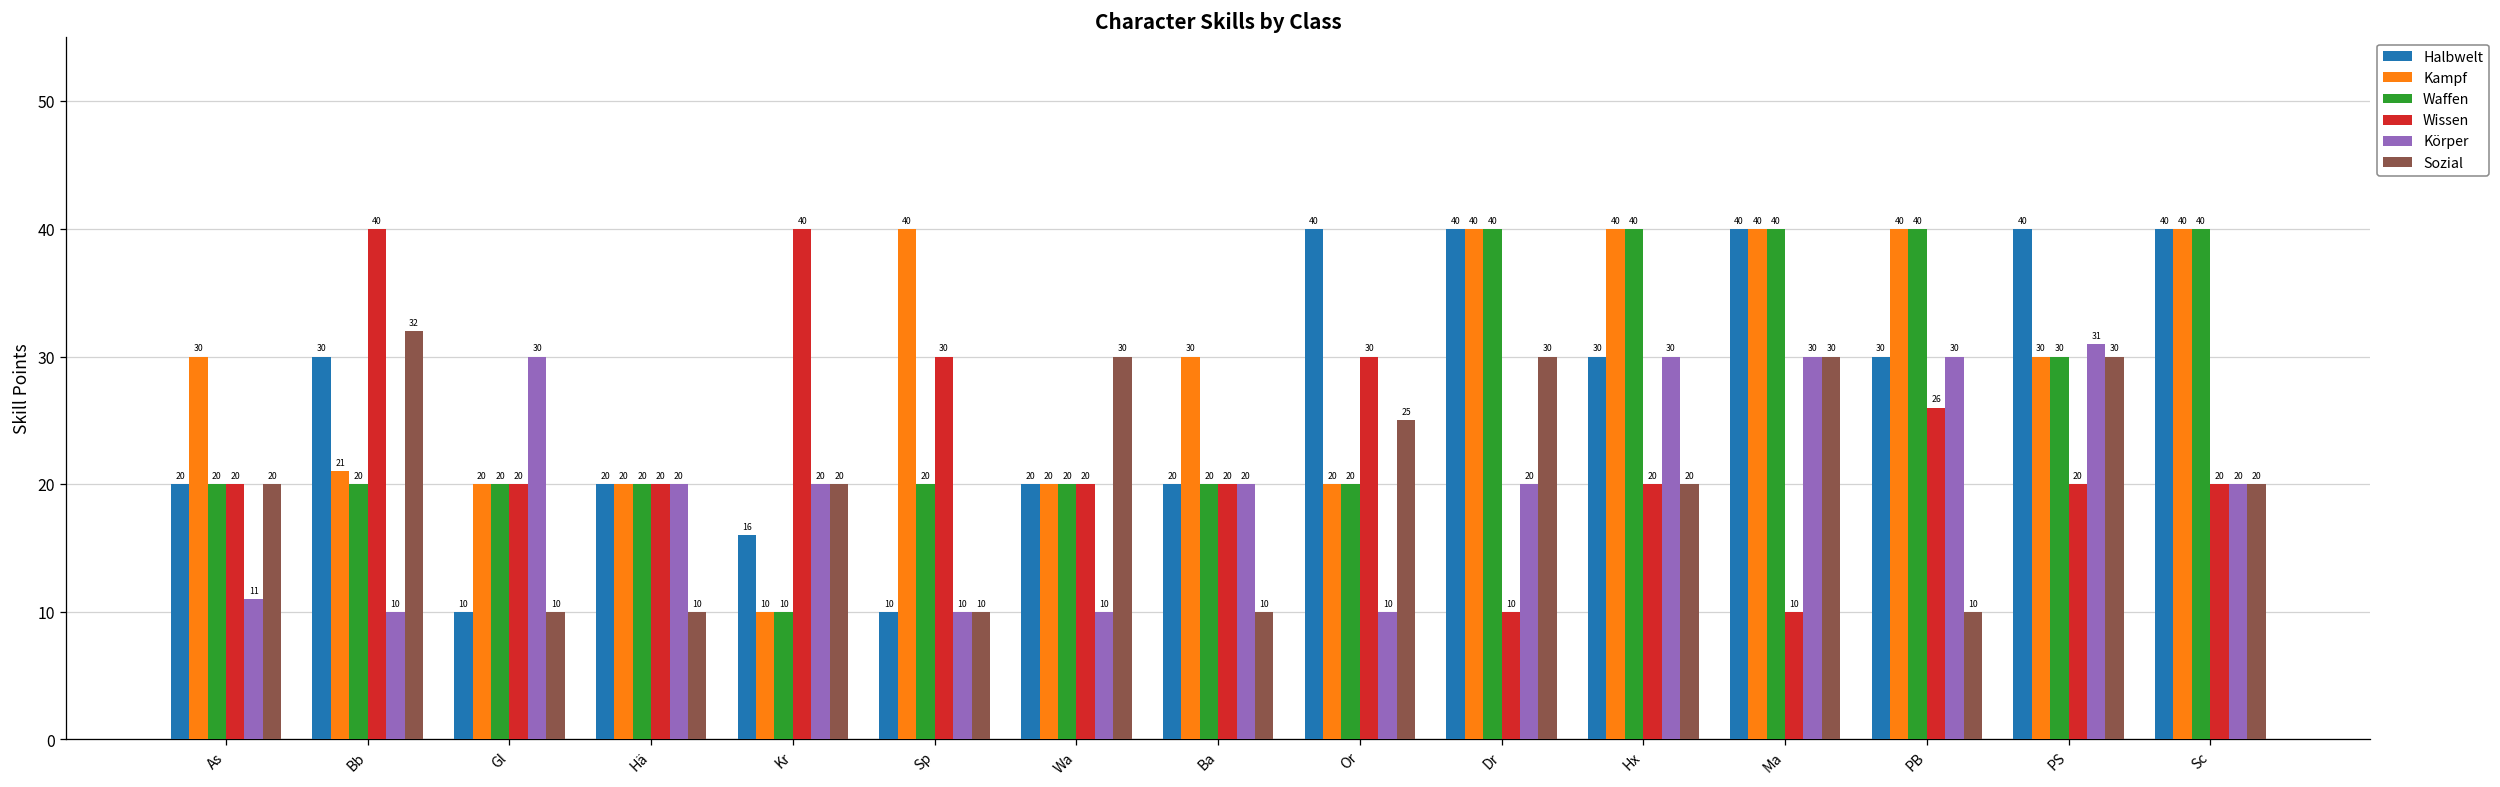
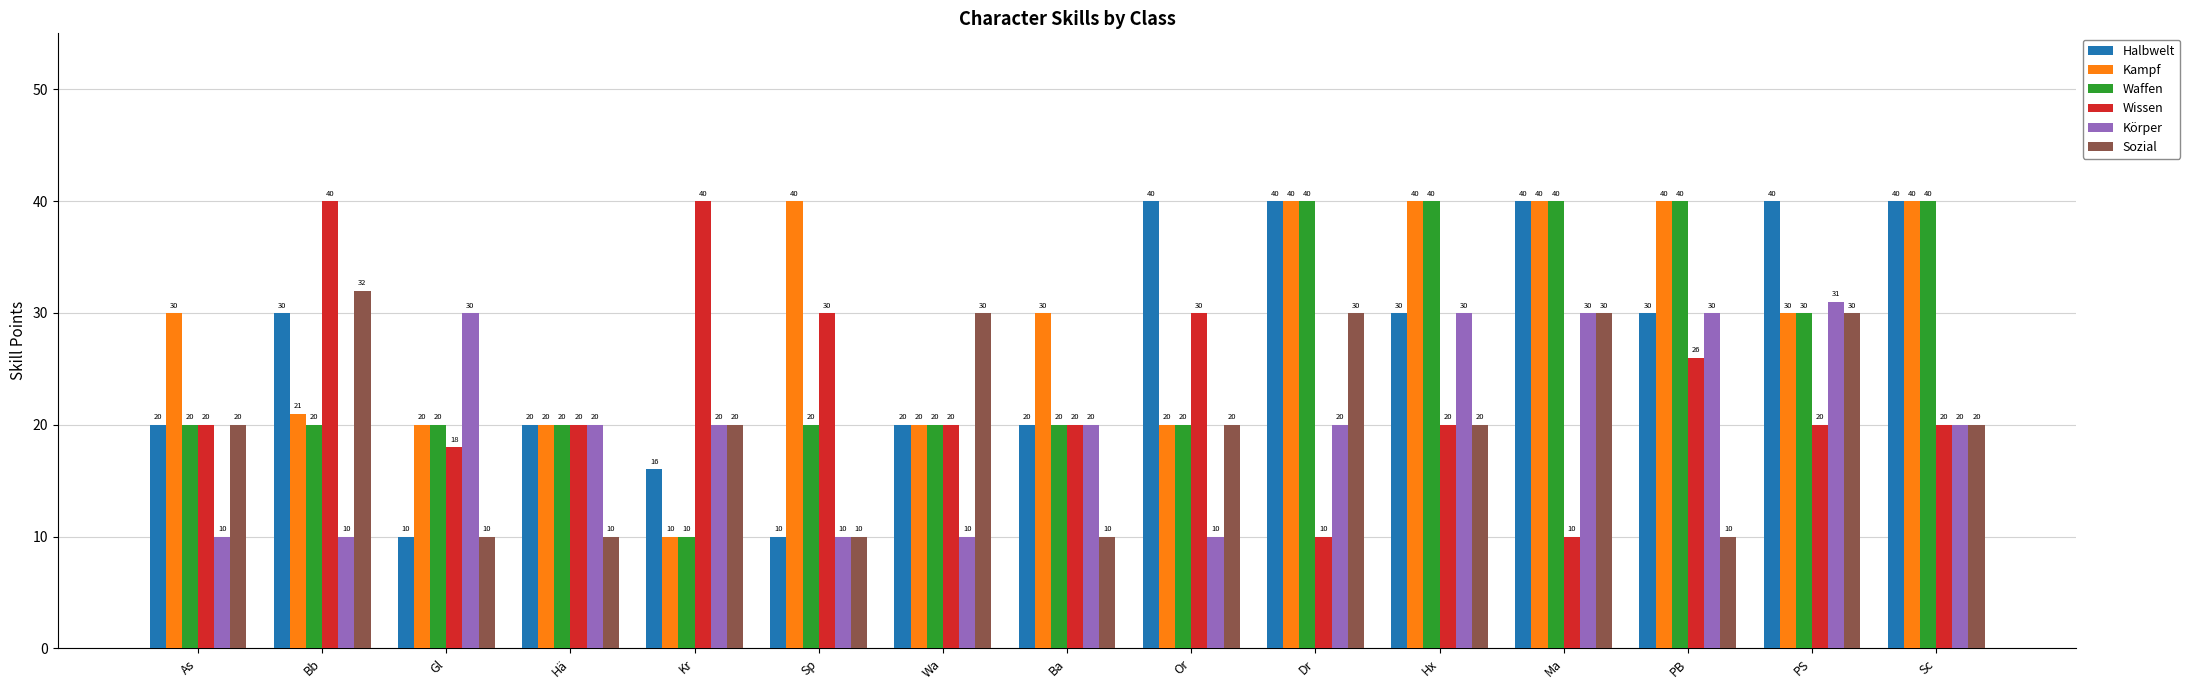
  {
    "Halbwelt": {
      "As": 20,
      "Bb": 30,
      "Gl": 10,
      "Hä": 20,
      "Kr": 16,
      "Sp": 10,
      "Wa": 20,
      "Ba": 20,
      "Or": 40,
      "Dr": 40,
      "Hx": 30,
      "Ma": 40,
      "PB": 30,
      "PS": 40,
      "Sc": 40
    },
    "Kampf": {
      "As": 30,
      "Bb": 21,
      "Gl": 20,
      "Hä": 20,
      "Kr": 10,
      "Sp": 40,
      "Wa": 20,
      "Ba": 30,
      "Or": 20,
      "Dr": 40,
      "Hx": 40,
      "Ma": 40,
      "PB": 40,
      "PS": 30,
      "Sc": 40
    },
    "Waffen": {
      "As": 20,
      "Bb": 20,
      "Gl": 20,
      "Hä": 20,
      "Kr": 10,
      "Sp": 20,
      "Wa": 20,
      "Ba": 20,
      "Or": 20,
      "Dr": 40,
      "Hx": 40,
      "Ma": 40,
      "PB": 40,
      "PS": 30,
      "Sc": 40
    },
    "Wissen": {
      "As": 20,
      "Bb": 40,
-     "Gl": 20,
+     "Gl": 18,
      "Hä": 20,
      "Kr": 40,
      "Sp": 30,
      "Wa": 20,
      "Ba": 20,
      "Or": 30,
      "Dr": 10,
      "Hx": 20,
      "Ma": 10,
      "PB": 26,
      "PS": 20,
      "Sc": 20
    },
    "Körper": {
-     "As": 11,
+     "As": 10,
      "Bb": 10,
      "Gl": 30,
      "Hä": 20,
      "Kr": 20,
      "Sp": 10,
      "Wa": 10,
      "Ba": 20,
      "Or": 10,
      "Dr": 20,
      "Hx": 30,
      "Ma": 30,
      "PB": 30,
      "PS": 31,
      "Sc": 20
    },
    "Sozial": {
      "As": 20,
      "Bb": 32,
      "Gl": 10,
      "Hä": 10,
      "Kr": 20,
      "Sp": 10,
      "Wa": 30,
      "Ba": 10,
-     "Or": 25,
+     "Or": 20,
      "Dr": 30,
      "Hx": 20,
      "Ma": 30,
      "PB": 10,
      "PS": 30,
      "Sc": 20
    }
  }
